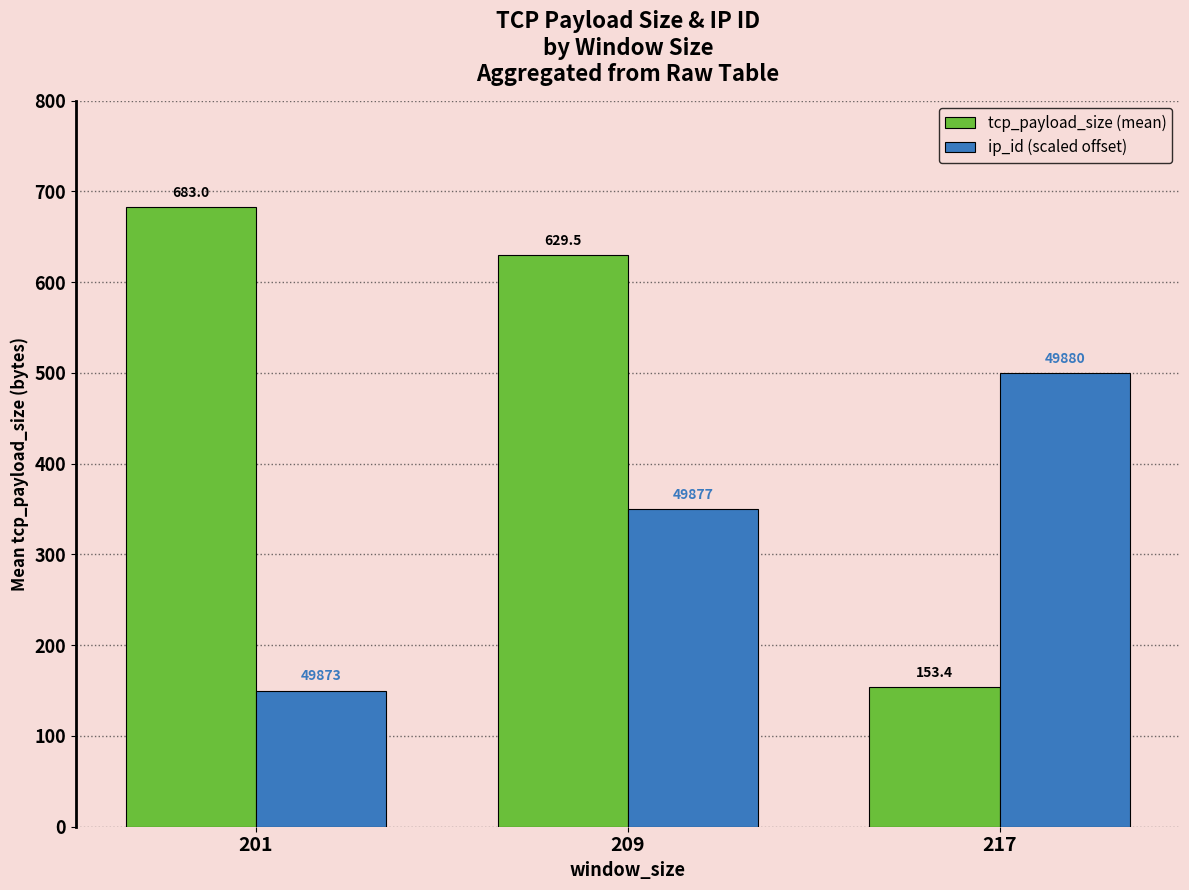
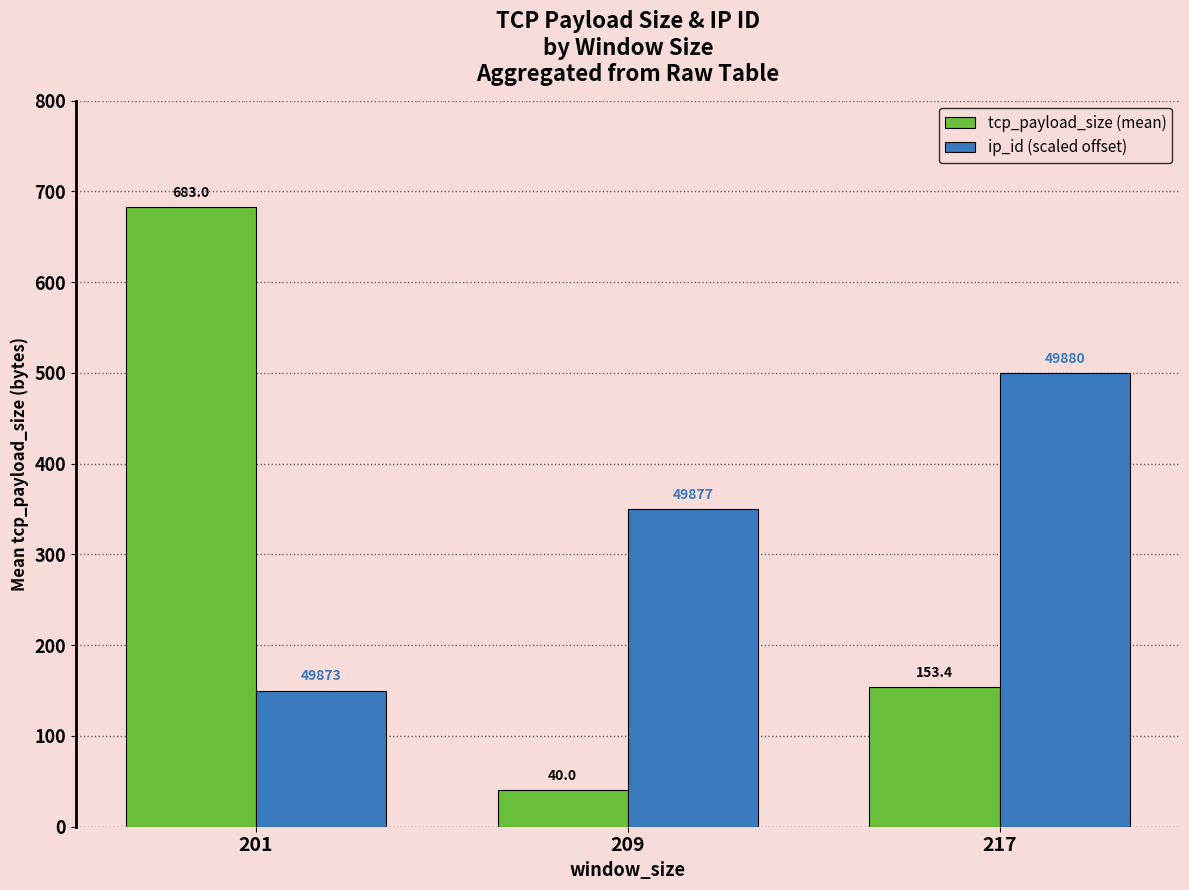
  {
    "tcp_payload_size (mean)": {
      "201": 683.0,
-     "209": 629.5,
+     "209": 40.0,
      "217": 153.4
    }
  }
